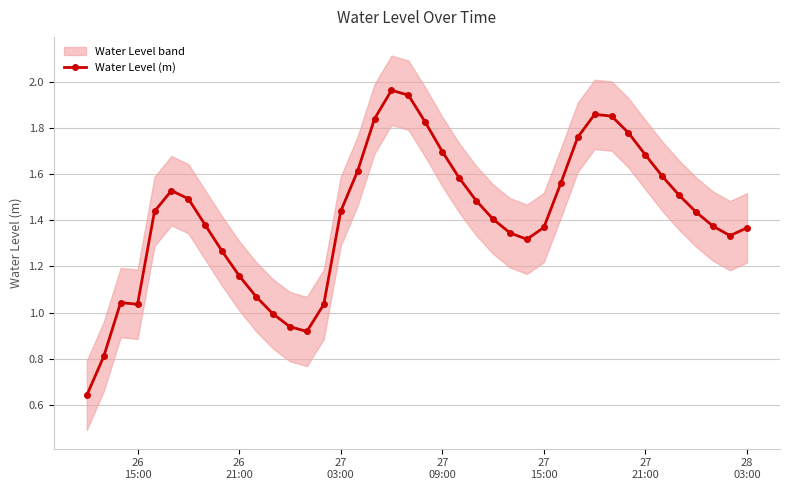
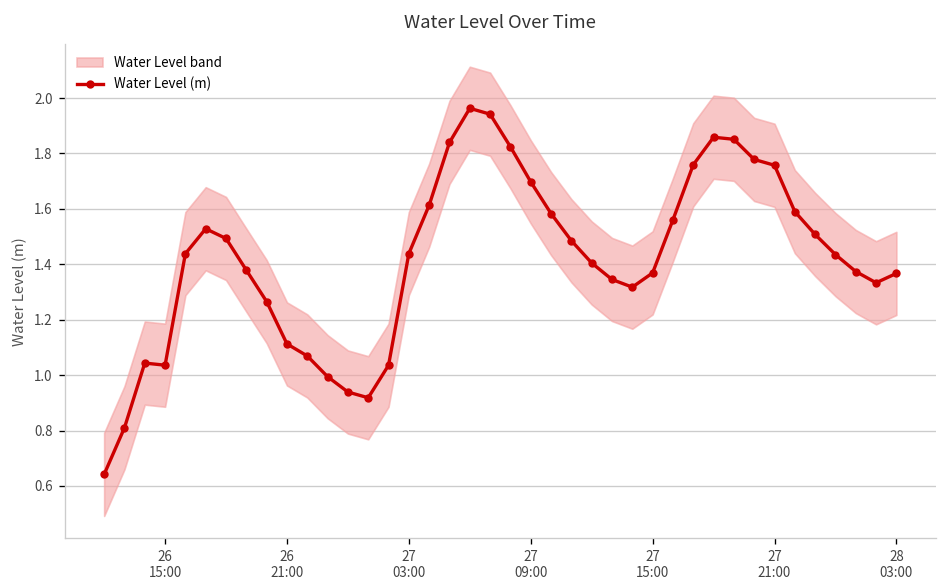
  {
    "Water Level (m)": {
      "26 15:00": 1.04,
-     "26 21:00": 1.16,
+     "26 21:00": 1.11,
      "27 03:00": 1.44,
      "27 09:00": 1.70,
      "27 15:00": 1.37,
-     "27 21:00": 1.68,
+     "27 21:00": 1.76,
      "28 03:00": 1.37
    }
  }
